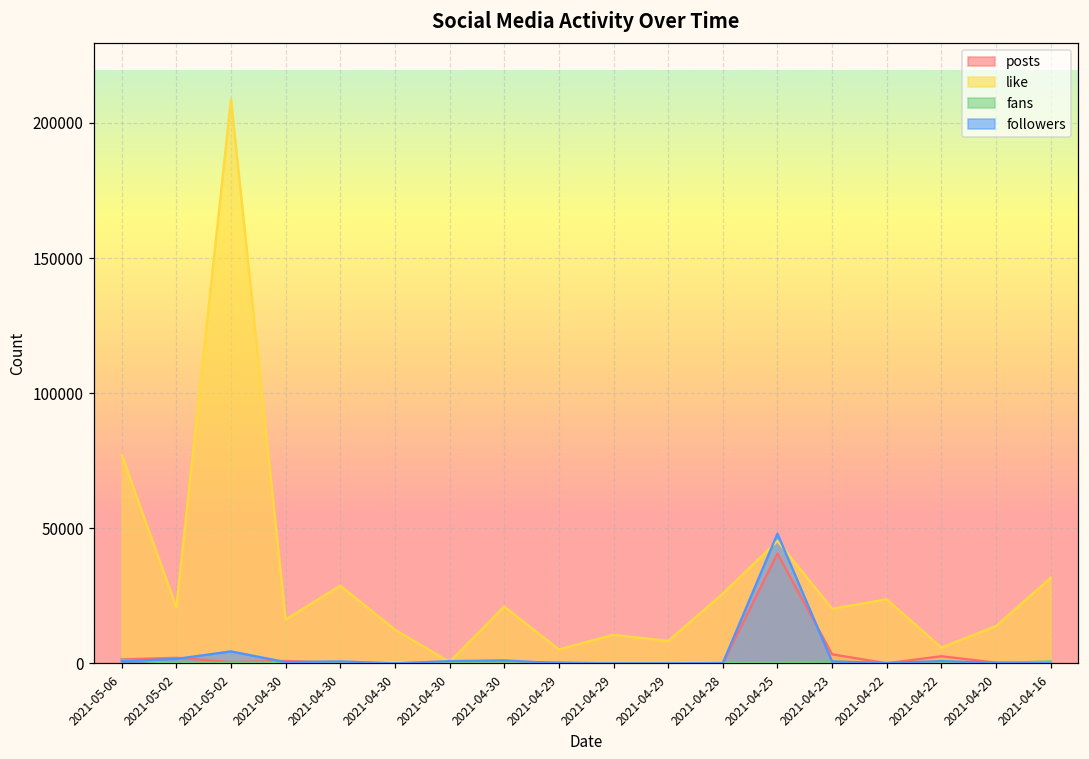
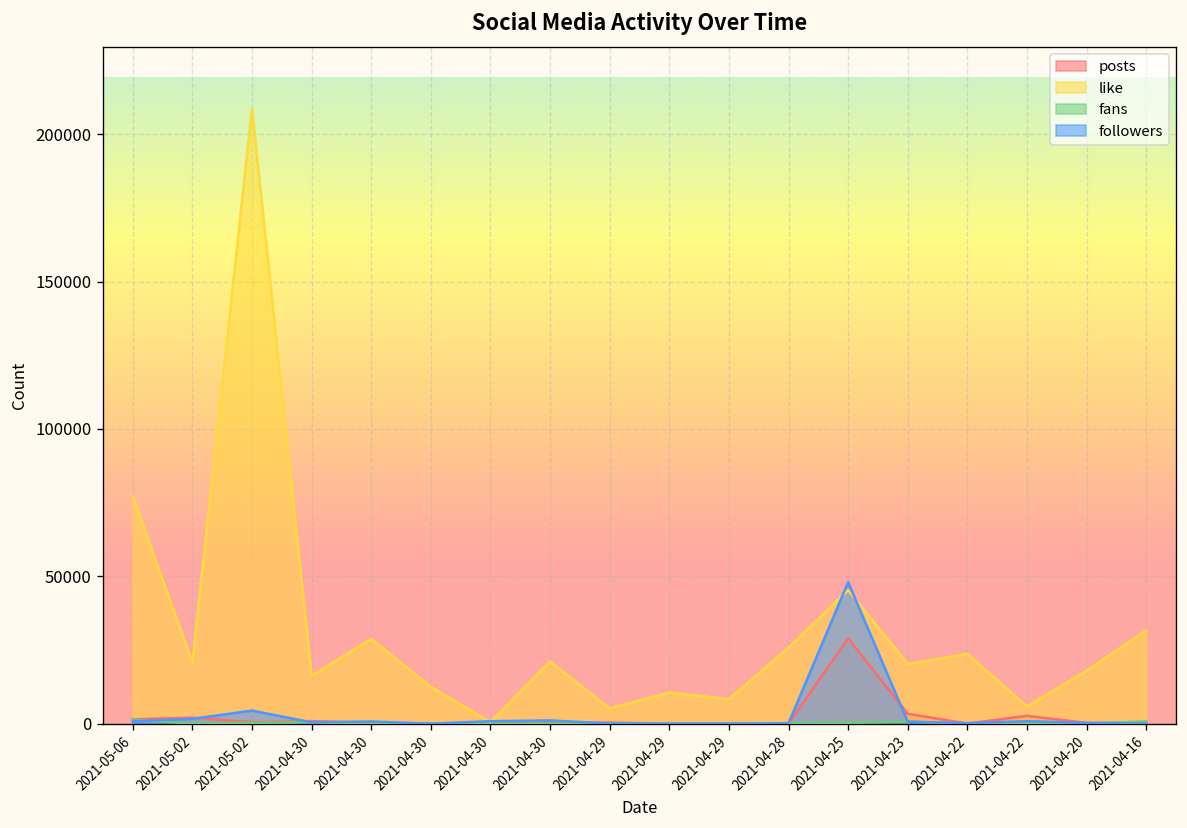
  {
    "posts": {
-     "2021-04-25": 41000,
+     "2021-04-25": 29000,
      "2021-04-23": 3000
    },
    "like": {
      "2021-05-06": 77000,
      "2021-04-28": 26000,
      "2021-04-25": 45000,
      "2021-04-23": 20000,
-     "2021-04-20": 14000,
+     "2021-04-20": 18000,
      "2021-04-16": 32000
    },
    "fans": {
      "2021-04-25": 0
    },
    "followers": {
      "2021-04-25": 48000
    }
  }
